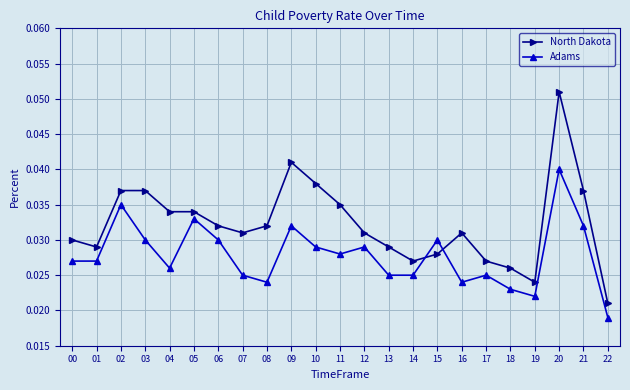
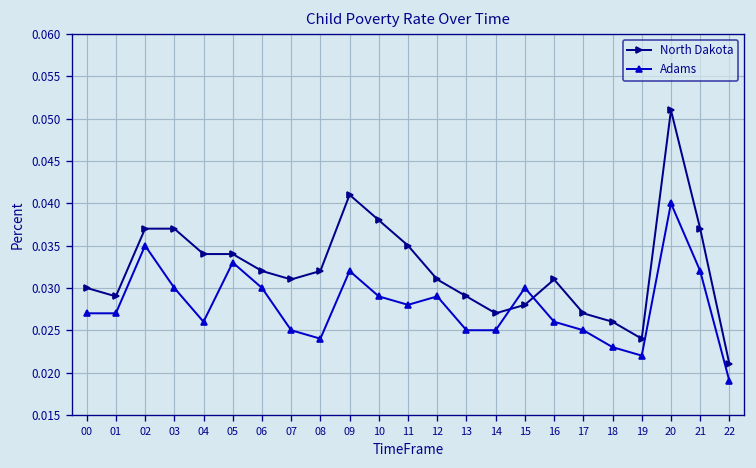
  {
    "North Dakota": {
      "00": 0.030,
      "01": 0.029,
      "02": 0.037,
      "03": 0.037,
      "04": 0.034,
      "05": 0.034,
      "06": 0.032,
      "07": 0.031,
      "08": 0.032,
      "09": 0.041,
      "10": 0.038,
      "11": 0.035,
      "12": 0.031,
      "13": 0.029,
      "14": 0.027,
      "15": 0.028,
      "16": 0.031,
      "17": 0.027,
      "18": 0.026,
      "19": 0.024,
      "20": 0.051,
      "21": 0.037,
      "22": 0.021
    },
    "Adams": {
      "00": 0.027,
      "01": 0.027,
      "02": 0.035,
      "03": 0.030,
      "04": 0.026,
      "05": 0.033,
      "06": 0.030,
      "07": 0.025,
      "08": 0.024,
      "09": 0.032,
      "10": 0.029,
      "11": 0.028,
      "12": 0.029,
      "13": 0.025,
      "14": 0.025,
      "15": 0.030,
-     "16": 0.024,
+     "16": 0.026,
      "17": 0.025,
      "18": 0.023,
      "19": 0.022,
      "20": 0.040,
      "21": 0.032,
      "22": 0.019
    }
  }
